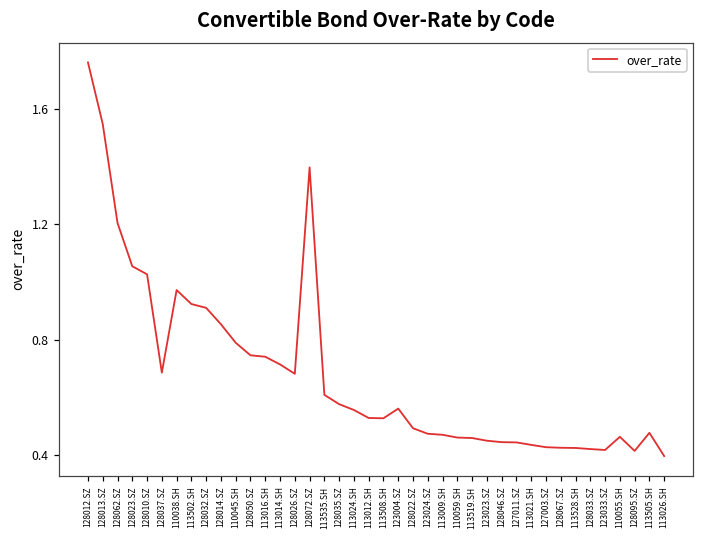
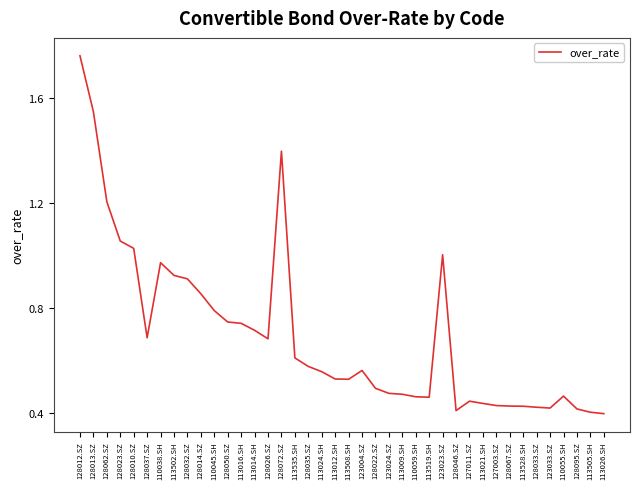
  {
    "128012.SZ": 1.76,
    "128013.SZ": 1.55,
    "128062.SZ": 1.21,
    "128023.SZ": 1.06,
    "128010.SZ": 1.03,
    "128037.SZ": 0.69,
    "110038.SH": 0.97,
    "113502.SH": 0.92,
    "128032.SZ": 0.91,
    "128014.SZ": 0.85,
    "110045.SH": 0.79,
    "128050.SZ": 0.75,
    "113016.SH": 0.74,
    "113014.SH": 0.71,
    "128026.SZ": 0.68,
    "128072.SZ": 1.40,
    "113535.SH": 0.61,
    "128035.SZ": 0.58,
    "113024.SH": 0.56,
    "113012.SH": 0.53,
    "113508.SH": 0.53,
    "123004.SZ": 0.56,
    "128022.SZ": 0.49,
    "123024.SZ": 0.47,
    "113009.SH": 0.47,
    "110059.SH": 0.46,
    "113519.SH": 0.46,
-   "123023.SZ": 0.45,
-   "128046.SZ": 0.45,
+   "123023.SZ": 1.00,
+   "128046.SZ": 0.41,
    "127011.SZ": 0.44,
    "113021.SH": 0.44,
    "127003.SZ": 0.43,
    "128067.SZ": 0.43,
    "113528.SH": 0.43,
    "128033.SZ": 0.42,
    "123033.SZ": 0.42,
    "110055.SH": 0.46,
    "128095.SZ": 0.42,
-   "113505.SH": 0.48,
+   "113505.SH": 0.40,
    "113026.SH": 0.40
  }
